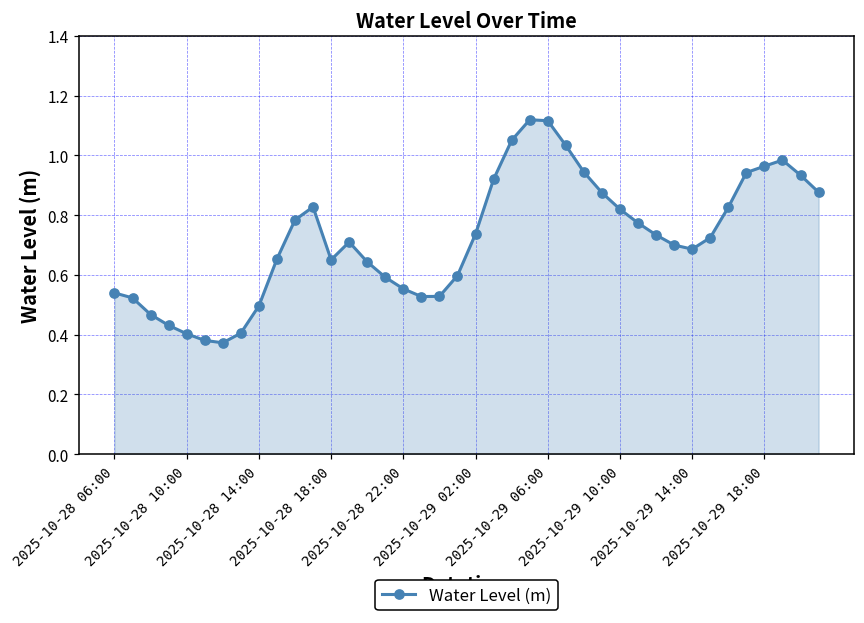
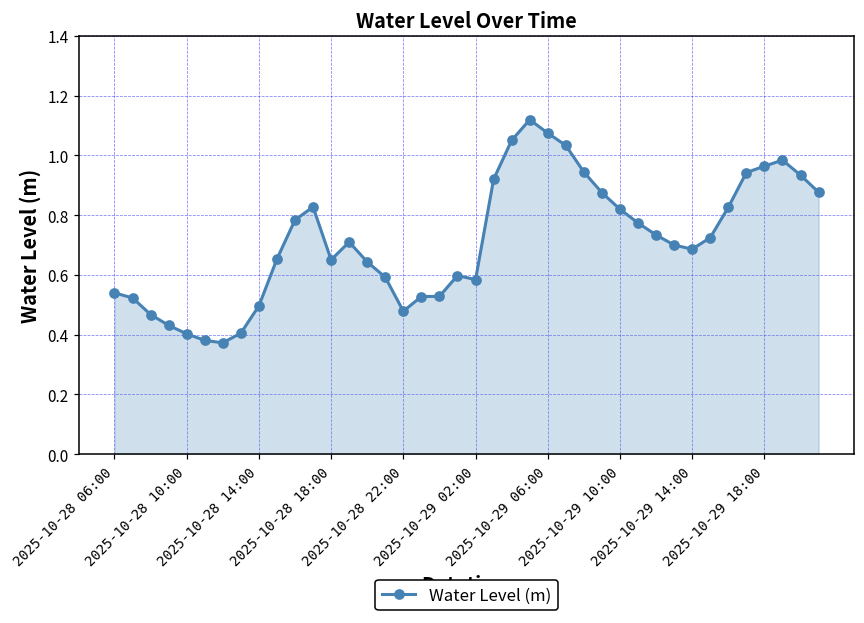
  {
    "2025-10-28 06:00": 0.54,
    "2025-10-28 10:00": 0.40,
    "2025-10-28 14:00": 0.50,
    "2025-10-28 18:00": 0.65,
-   "2025-10-28 22:00": 0.55,
-   "2025-10-29 02:00": 0.74,
-   "2025-10-29 06:00": 1.12,
+   "2025-10-28 22:00": 0.48,
+   "2025-10-29 02:00": 0.58,
+   "2025-10-29 06:00": 1.07,
    "2025-10-29 10:00": 0.82,
    "2025-10-29 14:00": 0.69,
    "2025-10-29 18:00": 0.96
  }
